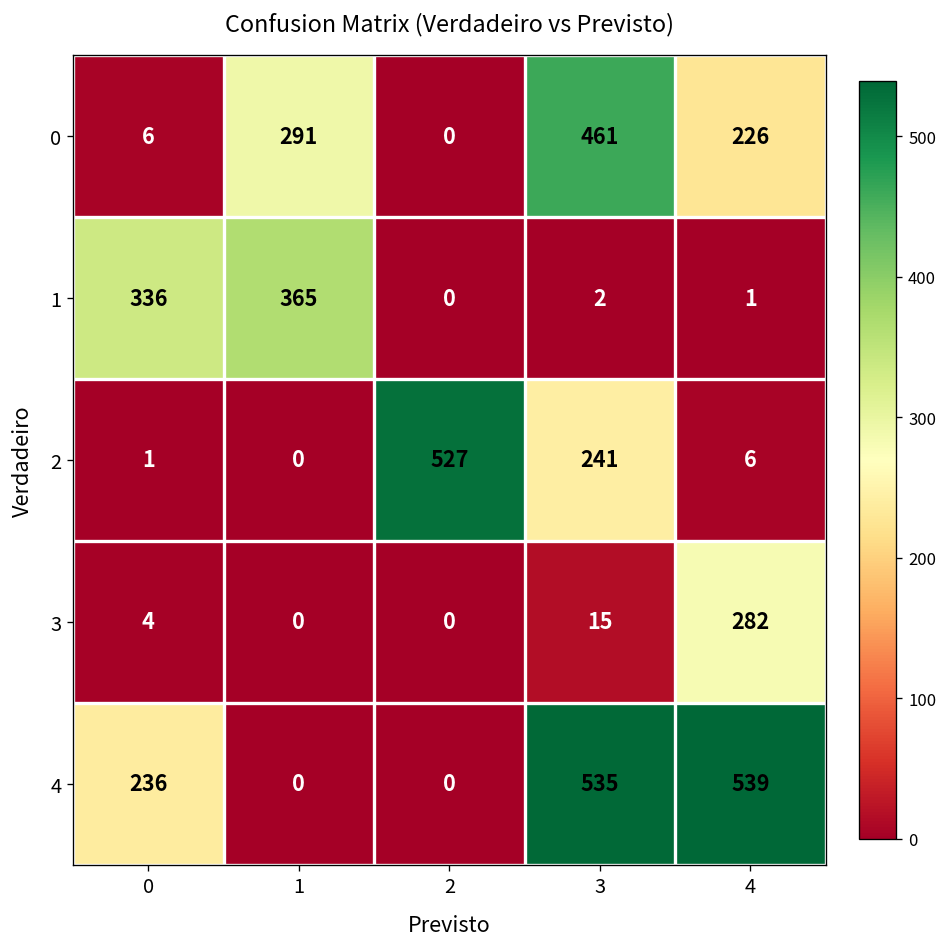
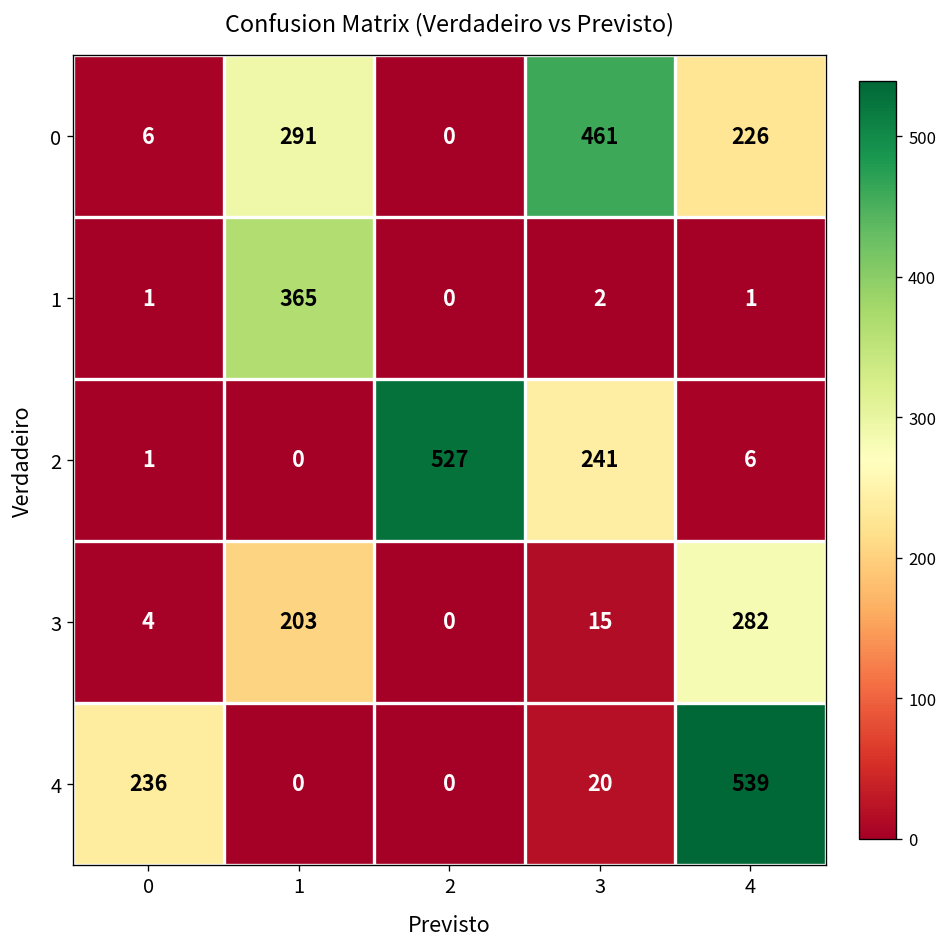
  {
    "0": {
      "0": 6,
      "1": 291,
      "2": 0,
      "3": 461,
      "4": 226
    },
    "1": {
-     "0": 336,
+     "0": 1,
      "1": 365,
      "2": 0,
      "3": 2,
      "4": 1
    },
    "2": {
      "0": 1,
      "1": 0,
      "2": 527,
      "3": 241,
      "4": 6
    },
    "3": {
      "0": 4,
-     "1": 0,
+     "1": 203,
      "2": 0,
      "3": 15,
      "4": 282
    },
    "4": {
      "0": 236,
      "1": 0,
      "2": 0,
-     "3": 535,
+     "3": 20,
      "4": 539
    }
  }
